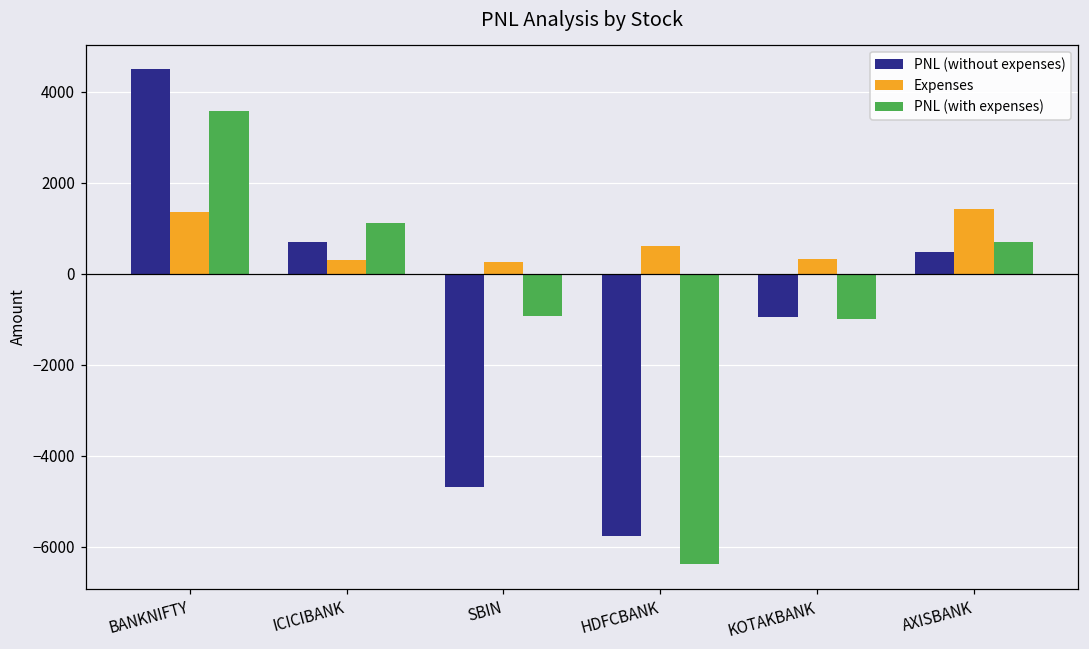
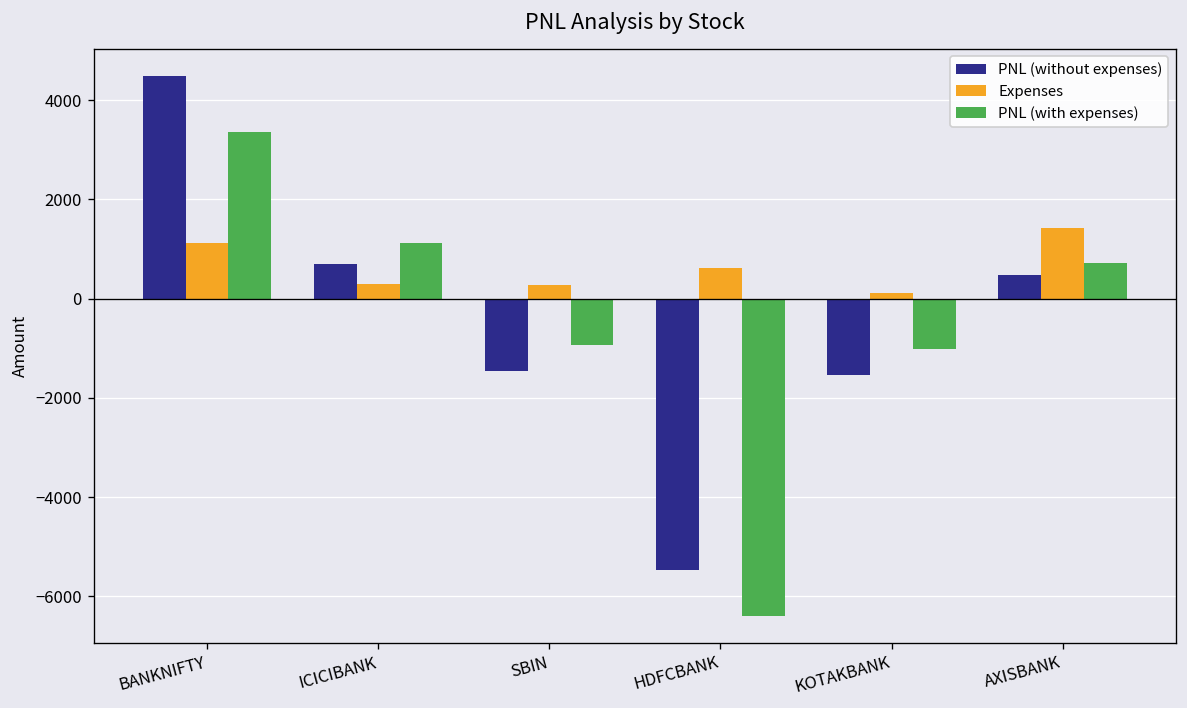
  {
    "PNL (without expenses)": {
      "BANKNIFTY": 4500,
      "ICICIBANK": 700,
-     "SBIN": -4700,
-     "HDFCBANK": -5800,
-     "KOTAKBANK": -1000,
+     "SBIN": -1500,
+     "HDFCBANK": -5500,
+     "KOTAKBANK": -1500,
      "AXISBANK": 500
    },
    "Expenses": {
-     "BANKNIFTY": 1300,
+     "BANKNIFTY": 1100,
      "ICICIBANK": 300,
      "SBIN": 300,
      "HDFCBANK": 600,
-     "KOTAKBANK": 300,
+     "KOTAKBANK": 100,
      "AXISBANK": 1400
    },
    "PNL (with expenses)": {
-     "BANKNIFTY": 3600,
+     "BANKNIFTY": 3400,
      "ICICIBANK": 1100,
      "SBIN": -900,
      "HDFCBANK": -6400,
      "KOTAKBANK": -1000,
      "AXISBANK": 700
    }
  }
